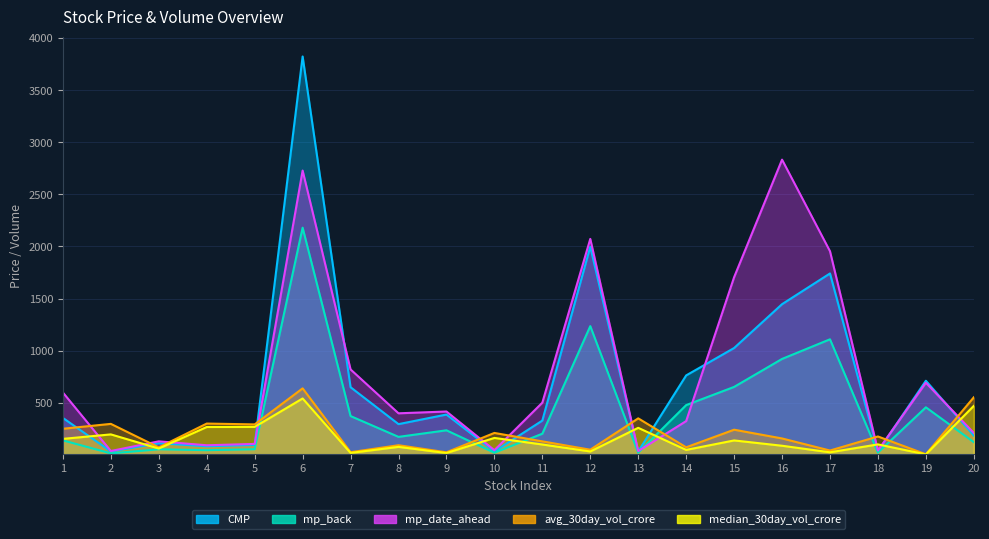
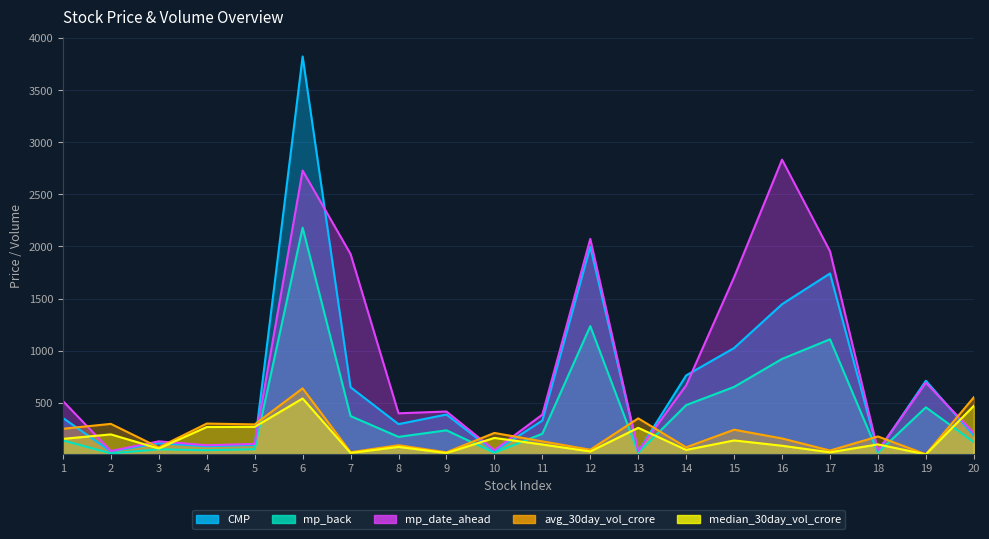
  {
    "mp_date_ahead": {
-     "1": 600,
+     "1": 520,
      "6": 2730,
-     "7": 820,
+     "7": 1930,
      "8": 400,
      "9": 410,
-     "11": 500,
+     "11": 390,
      "12": 2070,
-     "14": 320,
+     "14": 670,
      "15": 1700,
      "16": 2830,
      "17": 1950,
      "20": 210
    }
  }
